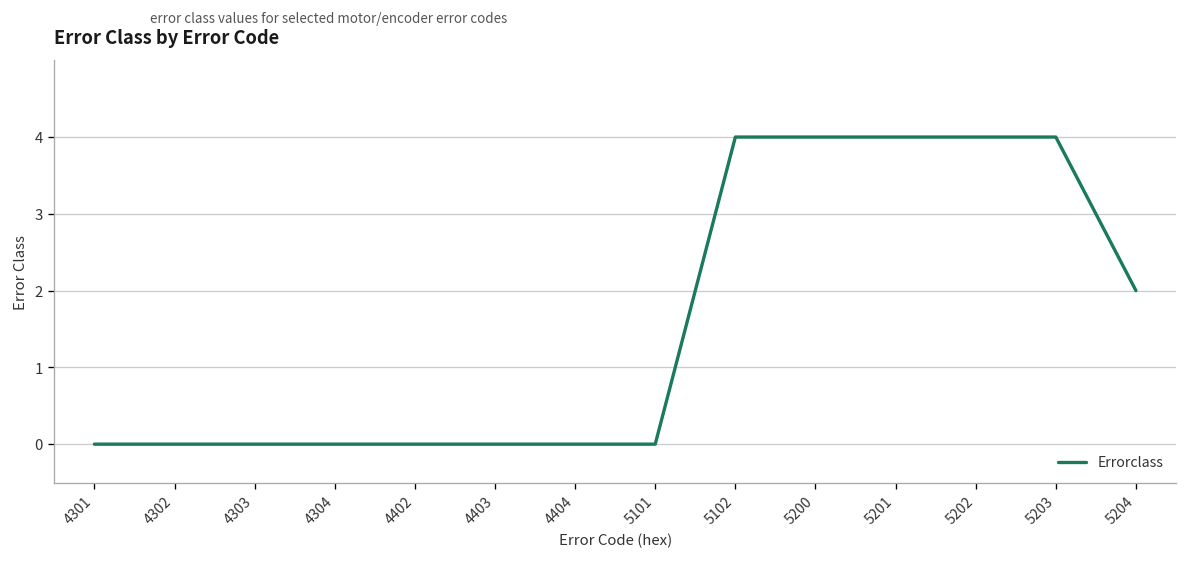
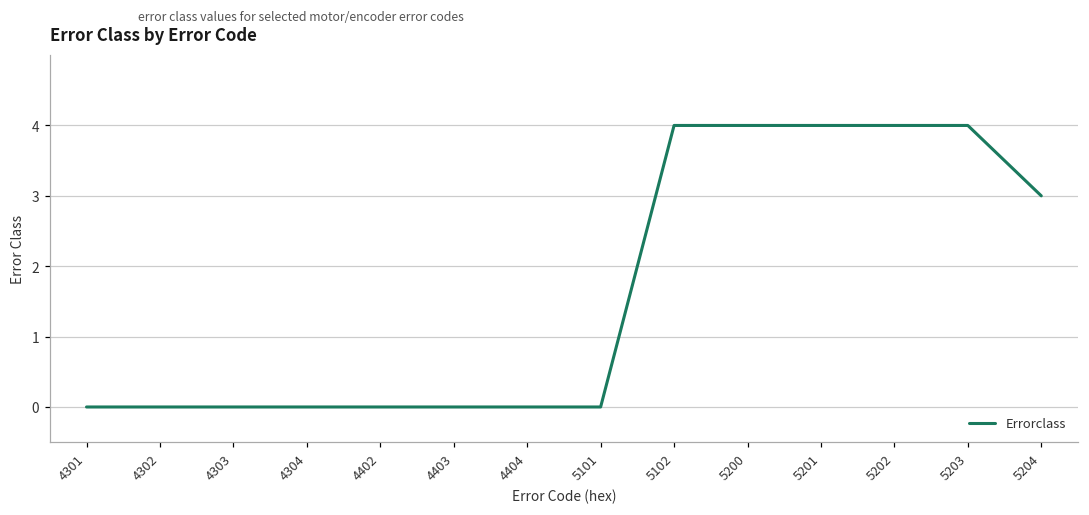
  {
    "4301": 0,
    "4302": 0,
    "4303": 0,
    "4304": 0,
    "4402": 0,
    "4403": 0,
    "4404": 0,
    "5101": 0,
    "5102": 4,
    "5200": 4,
    "5201": 4,
    "5202": 4,
    "5203": 4,
-   "5204": 2
+   "5204": 3
  }
